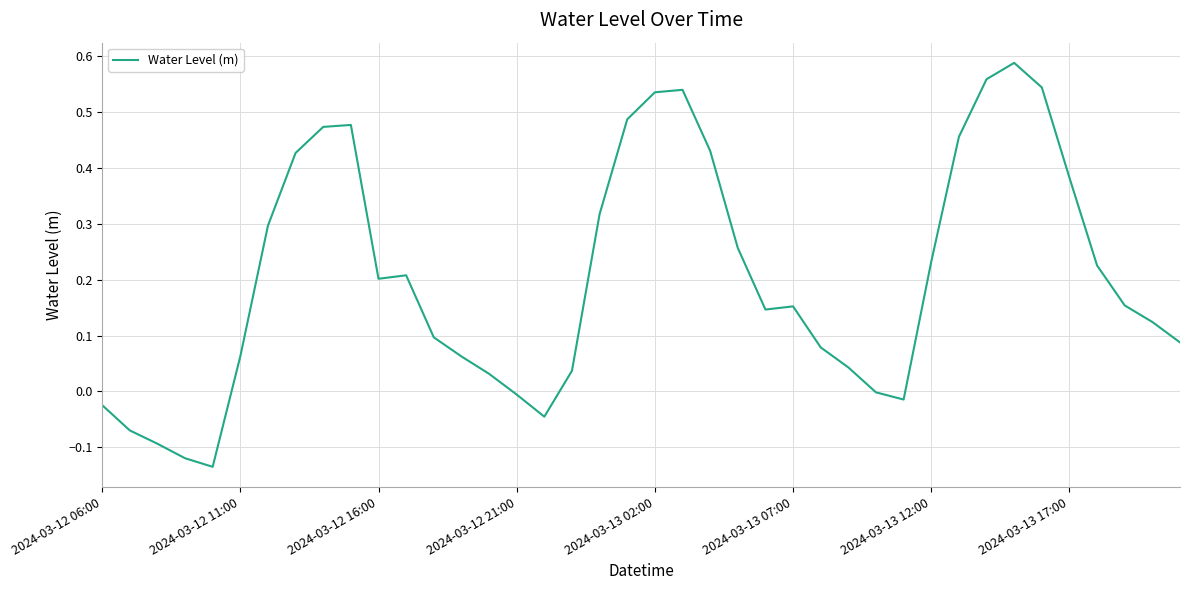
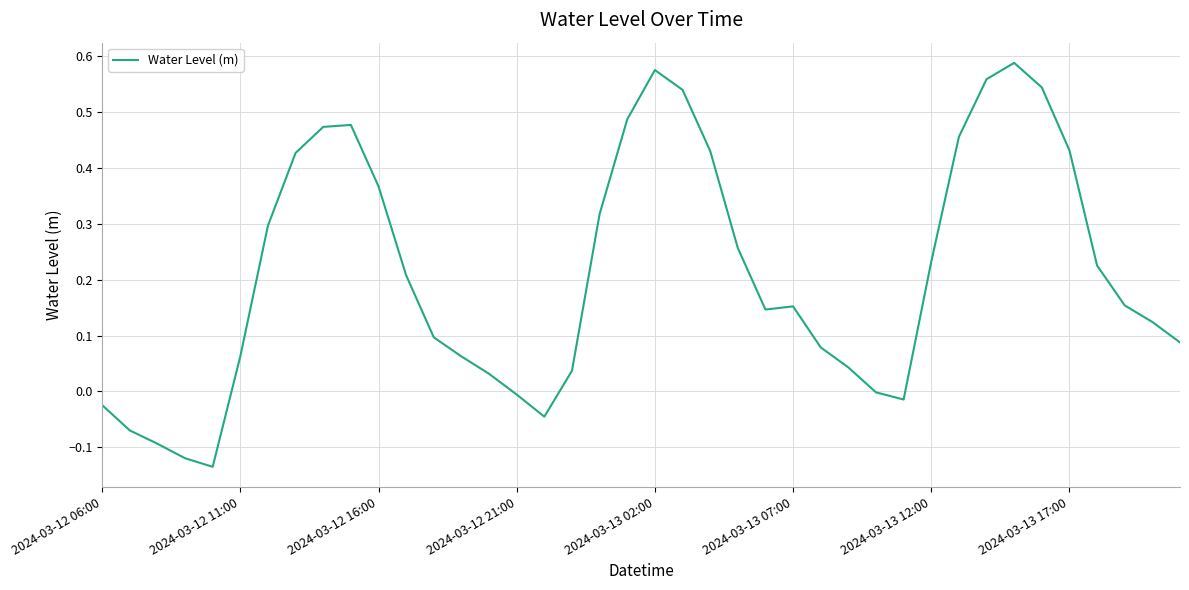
  {
    "2024-03-12 06:00": -0.02,
    "2024-03-12 11:00": 0.06,
-   "2024-03-12 16:00": 0.20,
+   "2024-03-12 16:00": 0.37,
    "2024-03-12 21:00": -0.01,
-   "2024-03-13 02:00": 0.54,
+   "2024-03-13 02:00": 0.58,
    "2024-03-13 07:00": 0.15,
    "2024-03-13 12:00": 0.23,
-   "2024-03-13 17:00": 0.38
+   "2024-03-13 17:00": 0.43
  }
